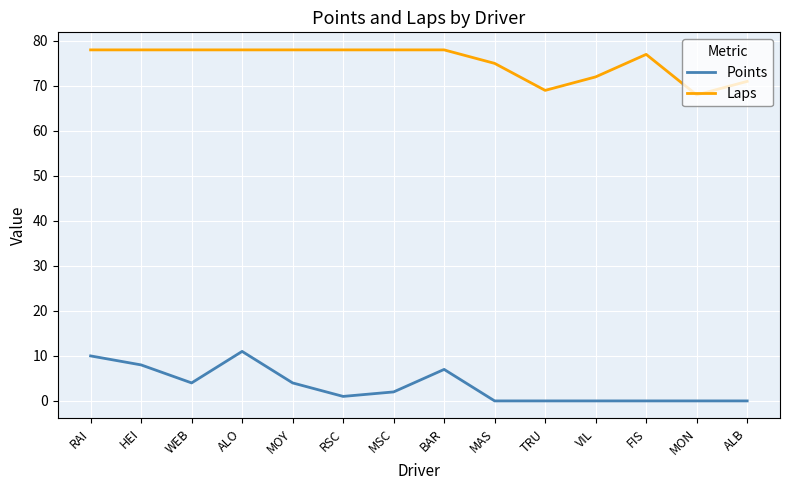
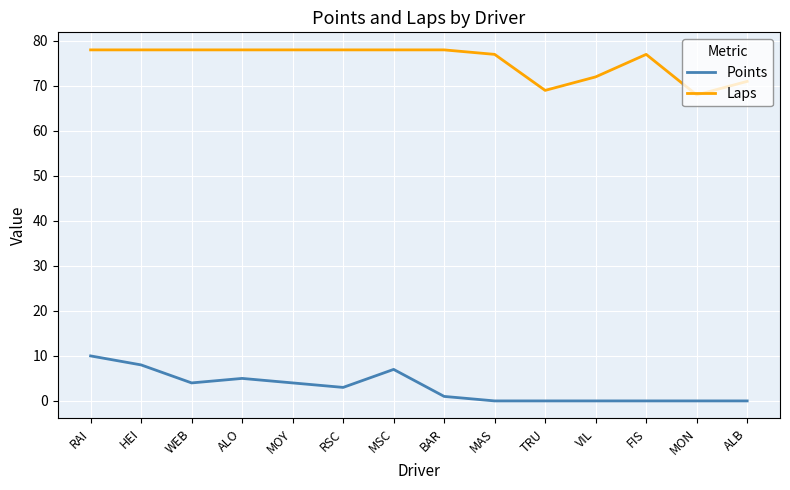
  {
    "Points": {
      "RAI": 10,
      "HEI": 8,
      "WEB": 4,
-     "ALO": 11,
+     "ALO": 5,
      "MOY": 4,
-     "RSC": 1,
-     "MSC": 2,
-     "BAR": 7,
+     "RSC": 3,
+     "MSC": 7,
+     "BAR": 1,
      "MAS": 0,
      "TRU": 0,
      "VIL": 0,
      "FIS": 0,
      "MON": 0,
      "ALB": 0
    },
    "Laps": {
      "RAI": 78,
      "HEI": 78,
      "WEB": 78,
      "ALO": 78,
      "MOY": 78,
      "RSC": 78,
      "MSC": 78,
      "BAR": 78,
-     "MAS": 75,
+     "MAS": 77,
      "TRU": 69,
      "VIL": 72,
      "FIS": 77
    }
  }
